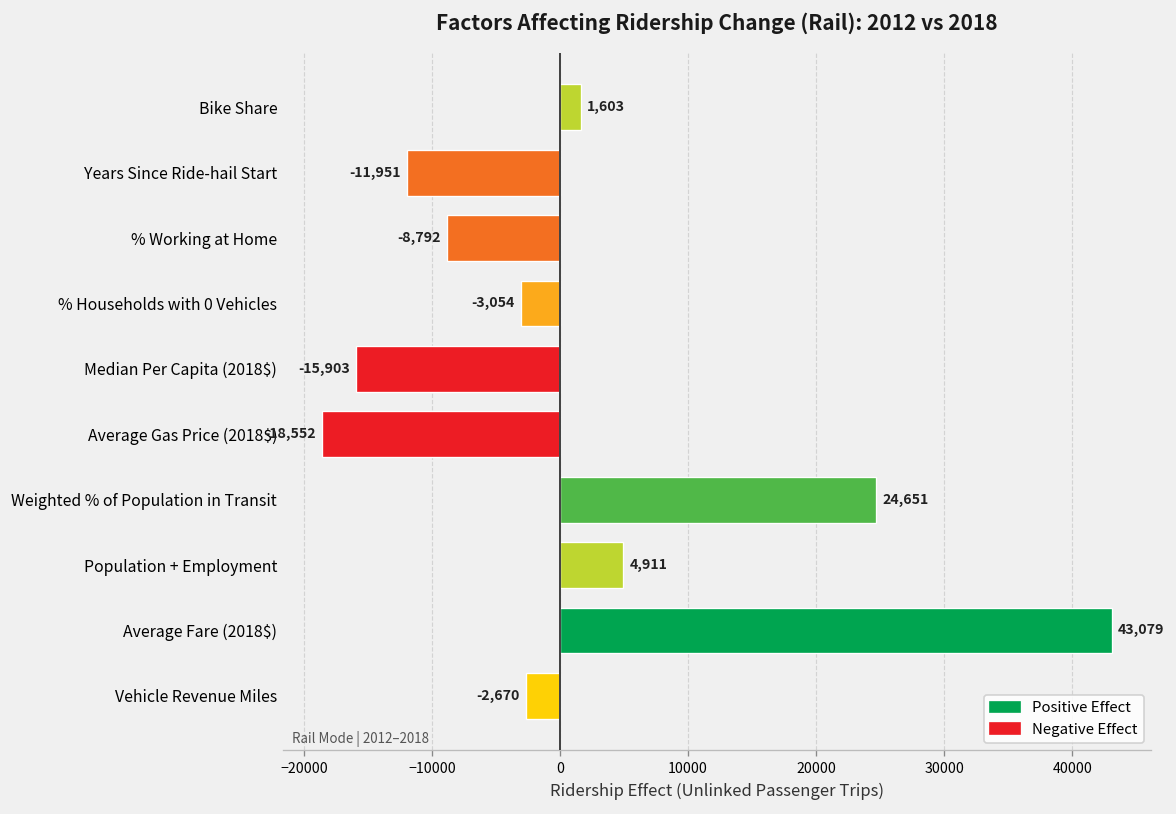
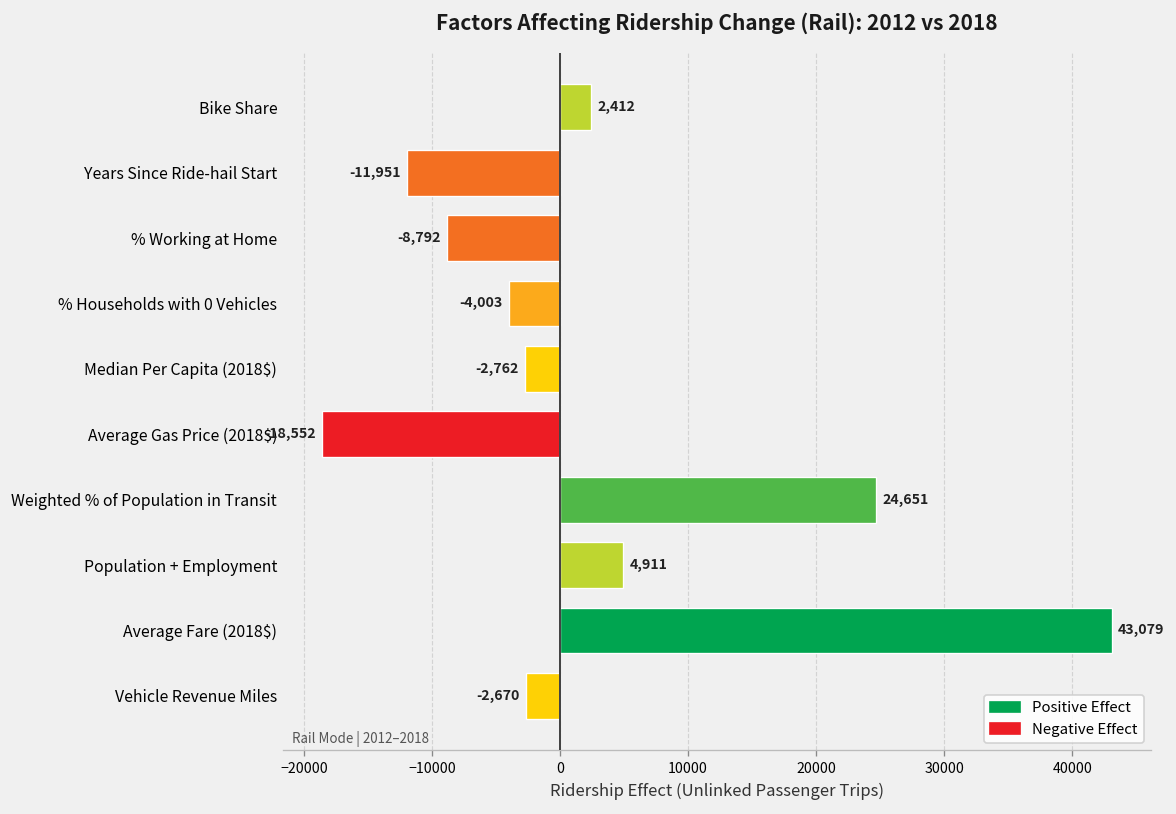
  {
-   "Bike Share": "1,603",
+   "Bike Share": "2,412",
    "Years Since Ride-hail Start": "-11,951",
    "% Working at Home": "-8,792",
-   "% Households with 0 Vehicles": "-3,054",
-   "Median Per Capita (2018$)": "-15,903",
+   "% Households with 0 Vehicles": "-4,003",
+   "Median Per Capita (2018$)": "-2,762",
    "Average Gas Price (2018$)": "-18,552",
    "Weighted % of Population in Transit": "24,651",
    "Population + Employment": "4,911",
    "Average Fare (2018$)": "43,079",
    "Vehicle Revenue Miles": "-2,670"
  }
